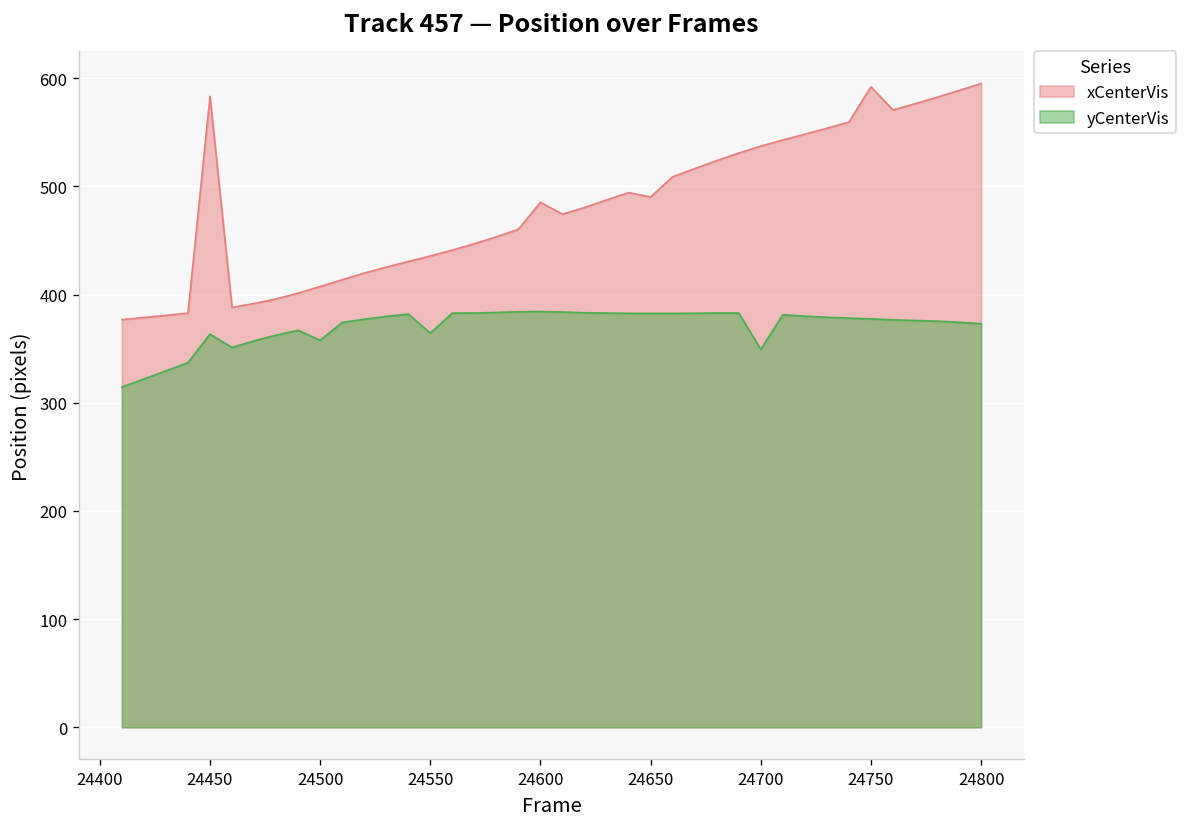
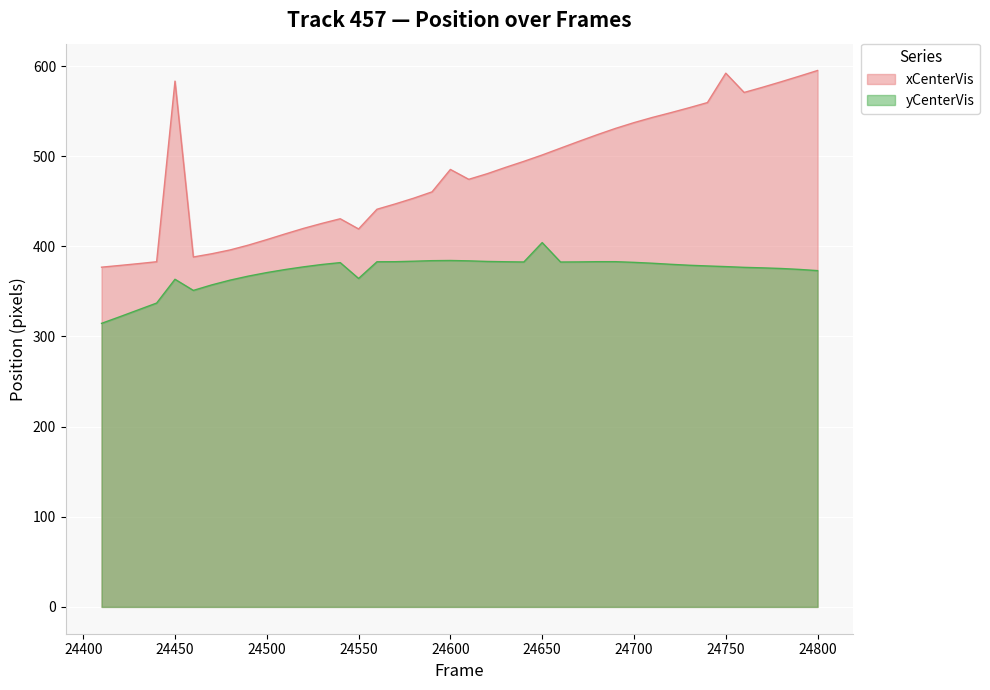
  {
    "xCenterVis": {
      "24450": 580,
      "24500": 410,
-     "24550": 440,
+     "24550": 420,
      "24600": 490,
-     "24650": 490,
+     "24650": 500,
      "24700": 540,
      "24750": 590,
      "24800": 600
    },
    "yCenterVis": {
      "24450": 360,
-     "24500": 360,
+     "24500": 370,
      "24550": 360,
      "24600": 380,
-     "24650": 380,
-     "24700": 350,
+     "24650": 400,
+     "24700": 380,
      "24750": 380,
      "24800": 370
    }
  }
